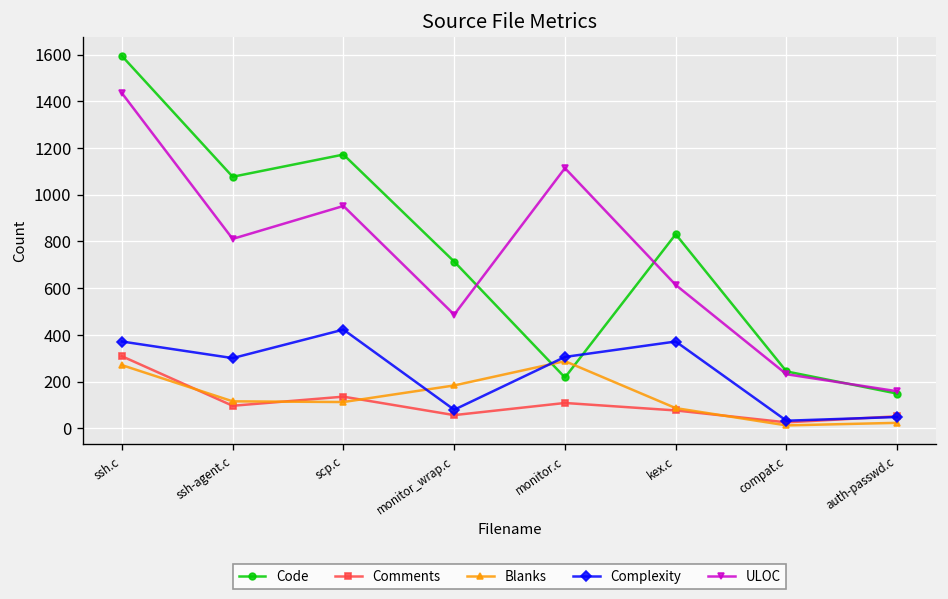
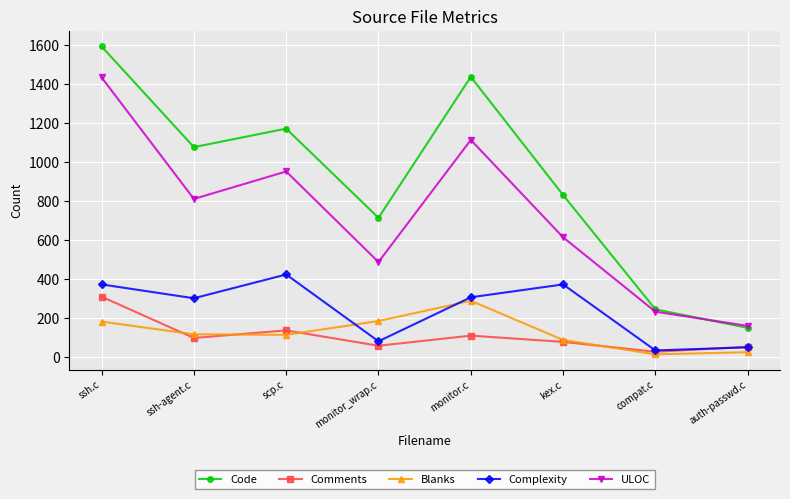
  {
    "Code": {
      "ssh.c": 1590,
      "ssh-agent.c": 1080,
      "scp.c": 1170,
      "monitor_wrap.c": 710,
-     "monitor.c": 220,
+     "monitor.c": 1440,
      "kex.c": 830
    },
    "Comments": {
      "ssh.c": 310,
      "ssh-agent.c": 100,
      "scp.c": 140,
      "monitor_wrap.c": 60,
      "monitor.c": 110
    },
    "Blanks": {
-     "ssh.c": 270,
+     "ssh.c": 180,
      "ssh-agent.c": 120,
      "scp.c": 110,
      "monitor_wrap.c": 180,
      "monitor.c": 290,
      "auth-passwd.c": 20
    },
    "Complexity": {
      "ssh.c": 370,
      "ssh-agent.c": 300,
      "scp.c": 420,
      "monitor_wrap.c": 80,
      "monitor.c": 310,
      "kex.c": 370
    },
    "ULOC": {
      "ssh.c": 1440,
      "ssh-agent.c": 810,
      "scp.c": 950,
      "monitor_wrap.c": 490,
      "monitor.c": 1110,
      "kex.c": 610
    }
  }
